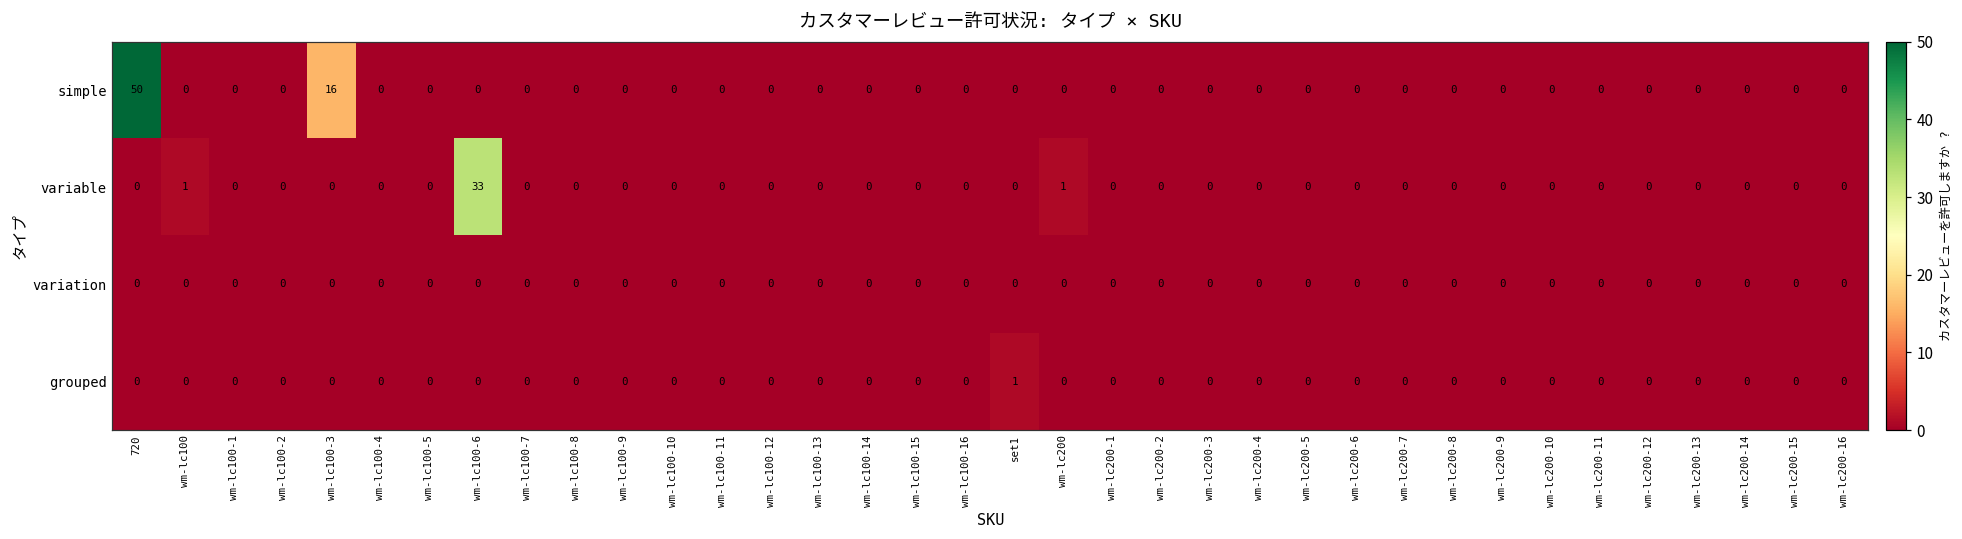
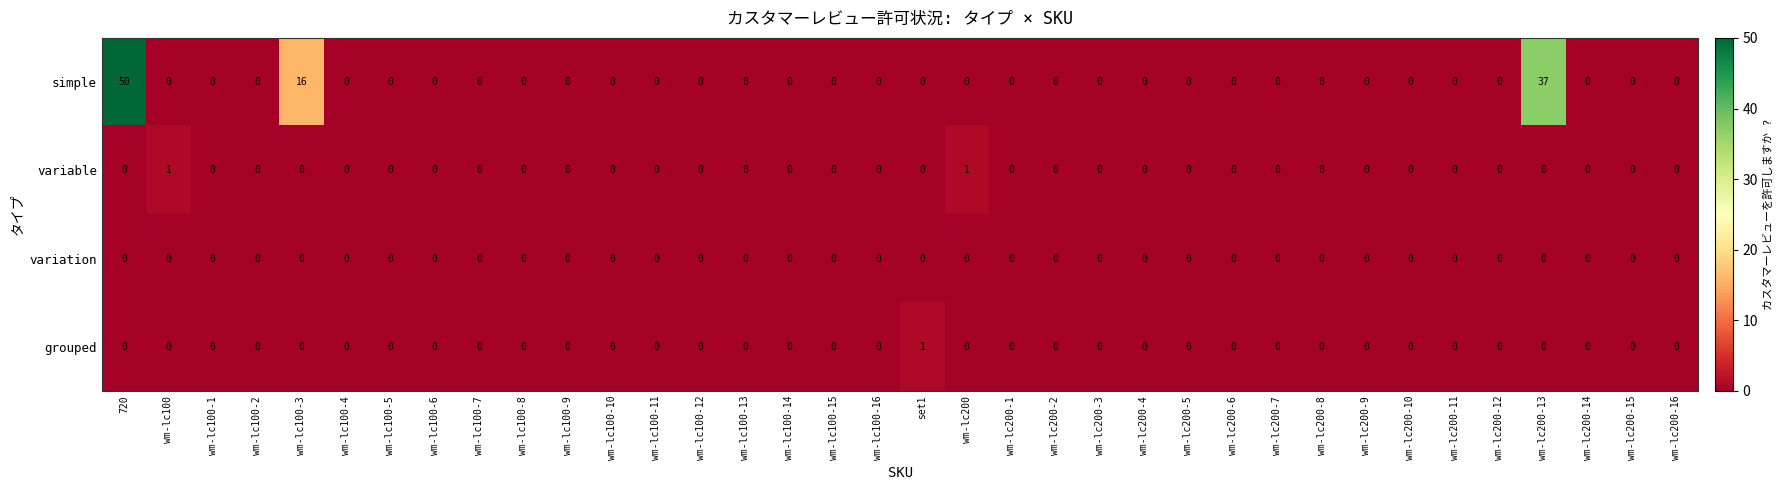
  {
    "simple": {
      "720": 50,
      "wm-lc100": 0,
      "wm-lc100-1": 0,
      "wm-lc100-2": 0,
      "wm-lc100-3": 16,
      "wm-lc100-4": 0,
      "wm-lc100-5": 0,
      "wm-lc100-6": 0,
      "wm-lc100-7": 0,
      "wm-lc100-8": 0,
      "wm-lc100-9": 0,
      "wm-lc100-10": 0,
      "wm-lc100-11": 0,
      "wm-lc100-12": 0,
      "wm-lc100-13": 0,
      "wm-lc100-14": 0,
      "wm-lc100-15": 0,
      "wm-lc100-16": 0,
      "set1": 0,
      "wm-lc200": 0,
      "wm-lc200-1": 0,
      "wm-lc200-2": 0,
      "wm-lc200-3": 0,
      "wm-lc200-4": 0,
      "wm-lc200-5": 0,
      "wm-lc200-6": 0,
      "wm-lc200-7": 0,
      "wm-lc200-8": 0,
      "wm-lc200-9": 0,
      "wm-lc200-10": 0,
      "wm-lc200-11": 0,
      "wm-lc200-12": 0,
-     "wm-lc200-13": 0,
+     "wm-lc200-13": 37,
      "wm-lc200-14": 0,
      "wm-lc200-15": 0,
      "wm-lc200-16": 0
    },
    "variable": {
      "720": 0,
      "wm-lc100": 1,
      "wm-lc100-1": 0,
      "wm-lc100-2": 0,
      "wm-lc100-3": 0,
      "wm-lc100-4": 0,
      "wm-lc100-5": 0,
-     "wm-lc100-6": 33,
+     "wm-lc100-6": 0,
      "wm-lc100-7": 0,
      "wm-lc100-8": 0,
      "wm-lc100-9": 0,
      "wm-lc100-10": 0,
      "wm-lc100-11": 0,
      "wm-lc100-12": 0,
      "wm-lc100-13": 0,
      "wm-lc100-14": 0,
      "wm-lc100-15": 0,
      "wm-lc100-16": 0,
      "set1": 0,
      "wm-lc200": 1,
      "wm-lc200-1": 0,
      "wm-lc200-2": 0,
      "wm-lc200-3": 0,
      "wm-lc200-4": 0,
      "wm-lc200-5": 0,
      "wm-lc200-6": 0,
      "wm-lc200-7": 0,
      "wm-lc200-8": 0,
      "wm-lc200-9": 0,
      "wm-lc200-10": 0,
      "wm-lc200-11": 0,
      "wm-lc200-12": 0,
      "wm-lc200-13": 0,
      "wm-lc200-14": 0,
      "wm-lc200-15": 0,
      "wm-lc200-16": 0
    },
    "variation": {
      "720": 0,
      "wm-lc100": 0,
      "wm-lc100-1": 0,
      "wm-lc100-2": 0,
      "wm-lc100-3": 0,
      "wm-lc100-4": 0,
      "wm-lc100-5": 0,
      "wm-lc100-6": 0,
      "wm-lc100-7": 0,
      "wm-lc100-8": 0,
      "wm-lc100-9": 0,
      "wm-lc100-10": 0,
      "wm-lc100-11": 0,
      "wm-lc100-12": 0,
      "wm-lc100-13": 0,
      "wm-lc100-14": 0,
      "wm-lc100-15": 0,
      "wm-lc100-16": 0,
      "set1": 0,
      "wm-lc200": 0,
      "wm-lc200-1": 0,
      "wm-lc200-2": 0,
      "wm-lc200-3": 0,
      "wm-lc200-4": 0,
      "wm-lc200-5": 0,
      "wm-lc200-6": 0,
      "wm-lc200-7": 0,
      "wm-lc200-8": 0,
      "wm-lc200-9": 0,
      "wm-lc200-10": 0,
      "wm-lc200-11": 0,
      "wm-lc200-12": 0,
      "wm-lc200-13": 0,
      "wm-lc200-14": 0,
      "wm-lc200-15": 0,
      "wm-lc200-16": 0
    },
    "grouped": {
      "720": 0,
      "wm-lc100": 0,
      "wm-lc100-1": 0,
      "wm-lc100-2": 0,
      "wm-lc100-3": 0,
      "wm-lc100-4": 0,
      "wm-lc100-5": 0,
      "wm-lc100-6": 0,
      "wm-lc100-7": 0,
      "wm-lc100-8": 0,
      "wm-lc100-9": 0,
      "wm-lc100-10": 0,
      "wm-lc100-11": 0,
      "wm-lc100-12": 0,
      "wm-lc100-13": 0,
      "wm-lc100-14": 0,
      "wm-lc100-15": 0,
      "wm-lc100-16": 0,
      "set1": 1,
      "wm-lc200": 0,
      "wm-lc200-1": 0,
      "wm-lc200-2": 0,
      "wm-lc200-3": 0,
      "wm-lc200-4": 0,
      "wm-lc200-5": 0,
      "wm-lc200-6": 0,
      "wm-lc200-7": 0,
      "wm-lc200-8": 0,
      "wm-lc200-9": 0,
      "wm-lc200-10": 0,
      "wm-lc200-11": 0,
      "wm-lc200-12": 0,
      "wm-lc200-13": 0,
      "wm-lc200-14": 0,
      "wm-lc200-15": 0,
      "wm-lc200-16": 0
    }
  }
